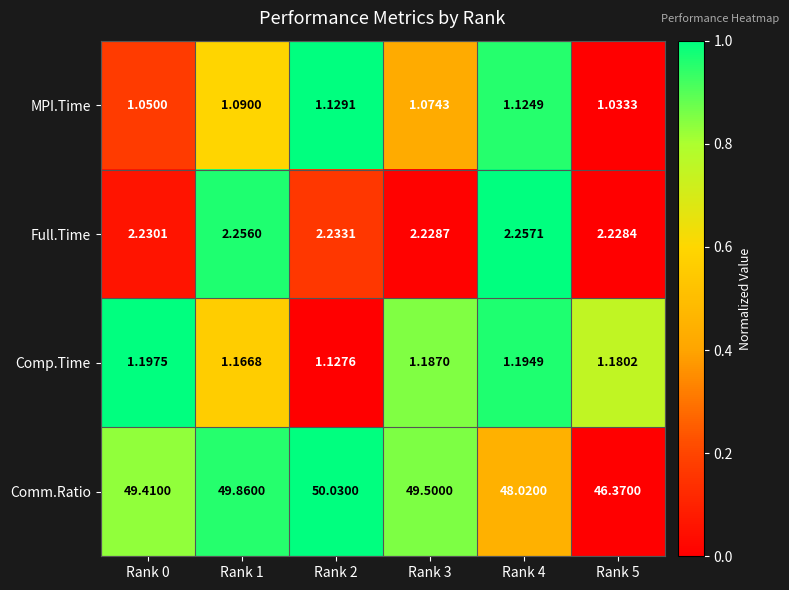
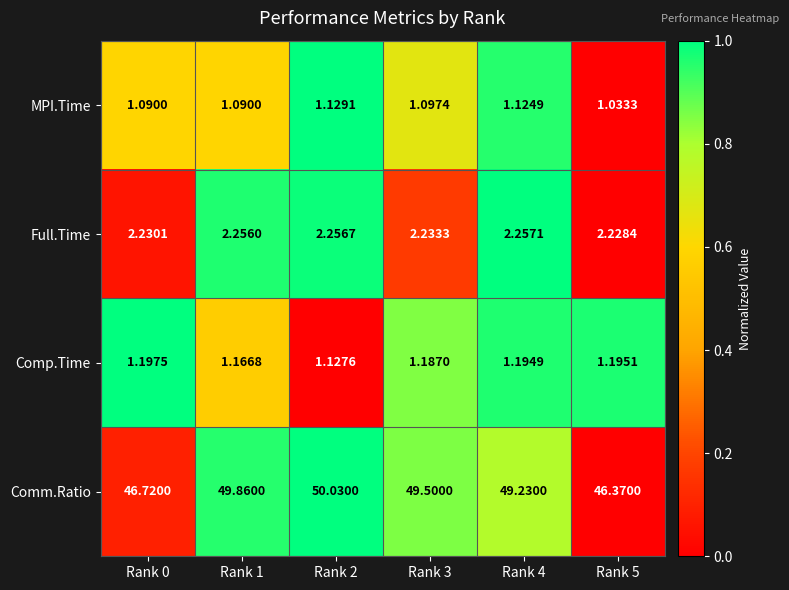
  {
    "MPI.Time": {
-     "Rank 0": 1.0500,
+     "Rank 0": 1.0900,
      "Rank 1": 1.0900,
      "Rank 2": 1.1291,
-     "Rank 3": 1.0743,
+     "Rank 3": 1.0974,
      "Rank 4": 1.1249,
      "Rank 5": 1.0333
    },
    "Full.Time": {
      "Rank 0": 2.2301,
      "Rank 1": 2.2560,
-     "Rank 2": 2.2331,
-     "Rank 3": 2.2287,
+     "Rank 2": 2.2567,
+     "Rank 3": 2.2333,
      "Rank 4": 2.2571,
      "Rank 5": 2.2284
    },
    "Comp.Time": {
      "Rank 0": 1.1975,
      "Rank 1": 1.1668,
      "Rank 2": 1.1276,
      "Rank 3": 1.1870,
      "Rank 4": 1.1949,
-     "Rank 5": 1.1802
+     "Rank 5": 1.1951
    },
    "Comm.Ratio": {
-     "Rank 0": 49.4100,
+     "Rank 0": 46.7200,
      "Rank 1": 49.8600,
      "Rank 2": 50.0300,
      "Rank 3": 49.5000,
-     "Rank 4": 48.0200,
+     "Rank 4": 49.2300,
      "Rank 5": 46.3700
    }
  }
